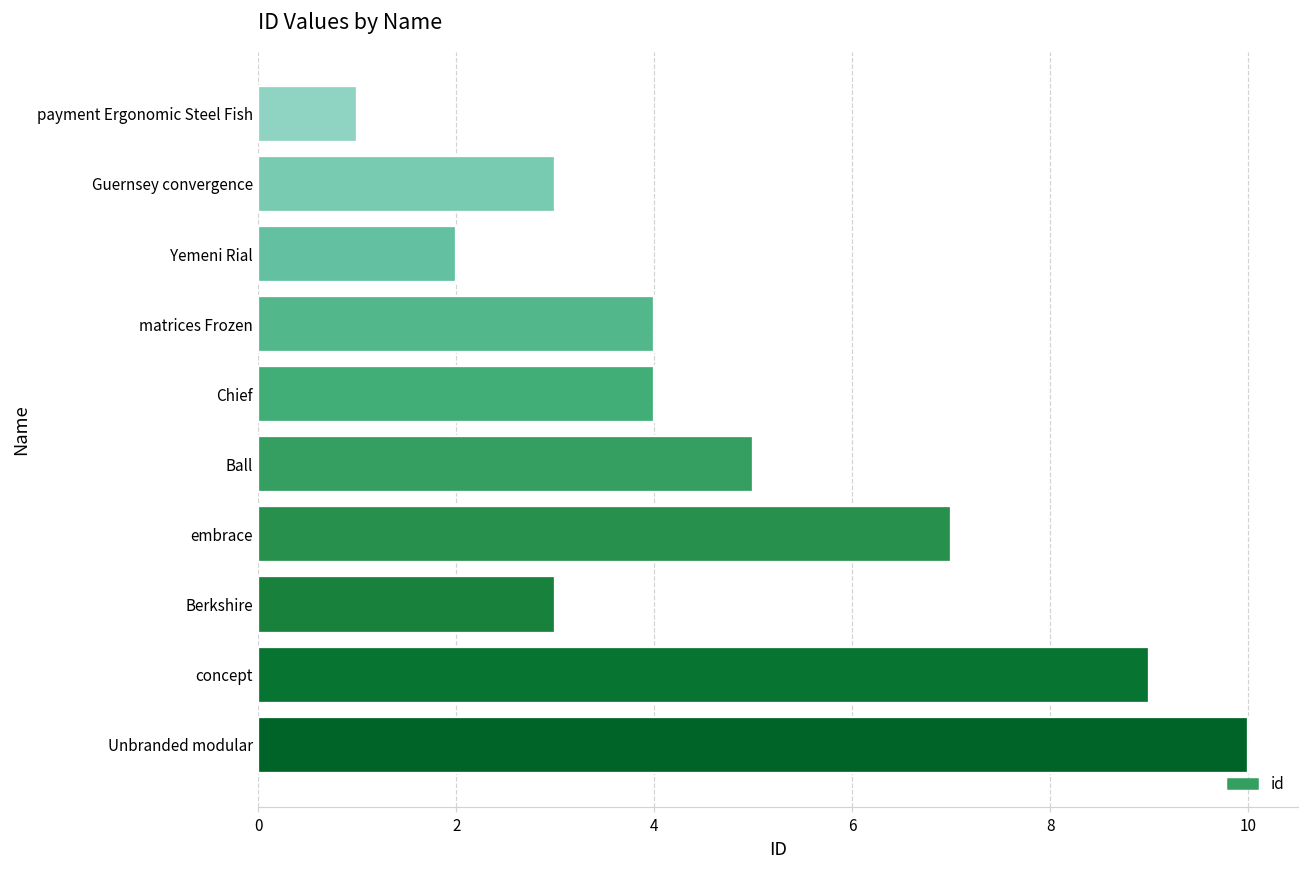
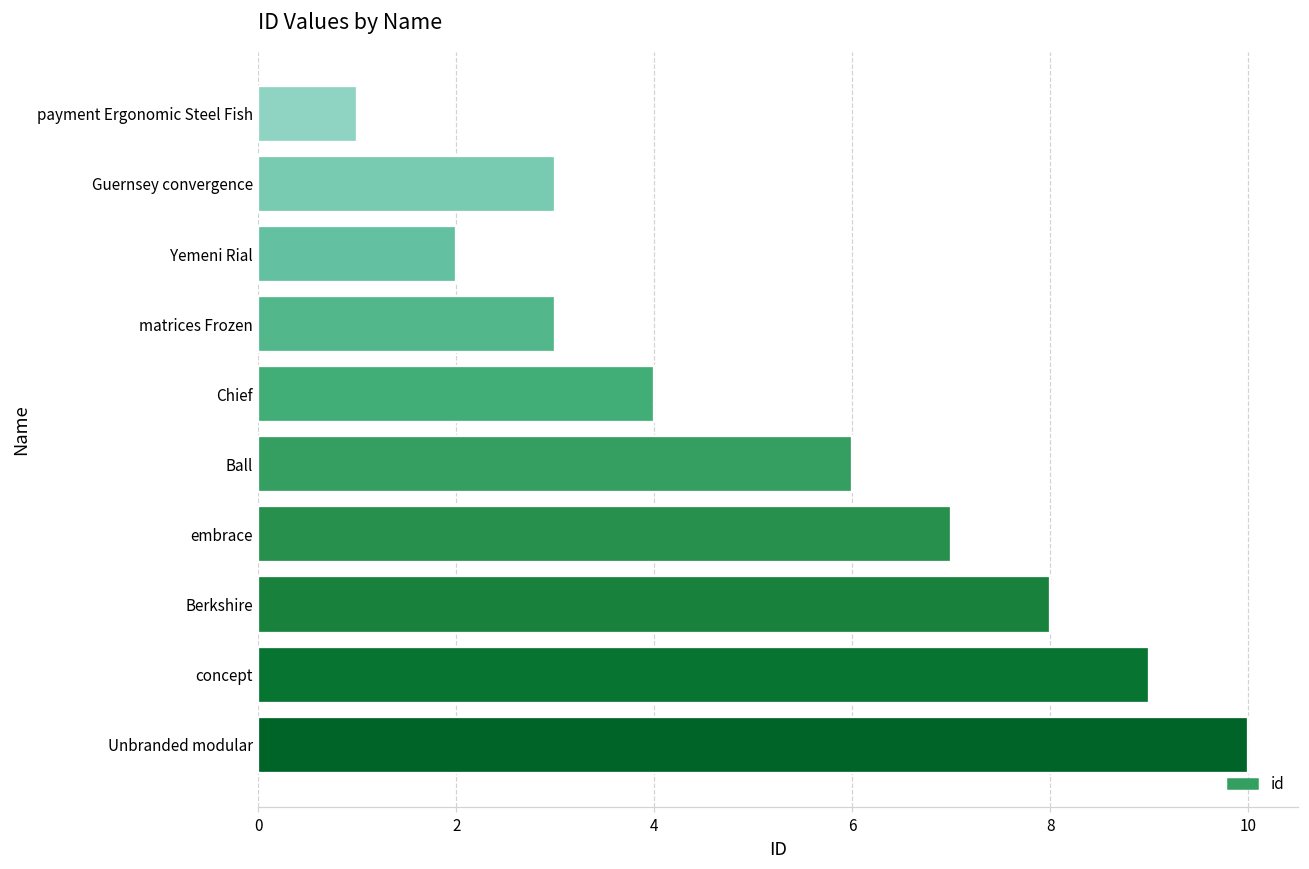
  {
    "payment Ergonomic Steel Fish": 1,
    "Guernsey convergence": 3,
    "Yemeni Rial": 2,
-   "matrices Frozen": 4,
+   "matrices Frozen": 3,
    "Chief": 4,
-   "Ball": 5,
+   "Ball": 6,
    "embrace": 7,
-   "Berkshire": 3,
+   "Berkshire": 8,
    "concept": 9,
    "Unbranded modular": 10
  }
